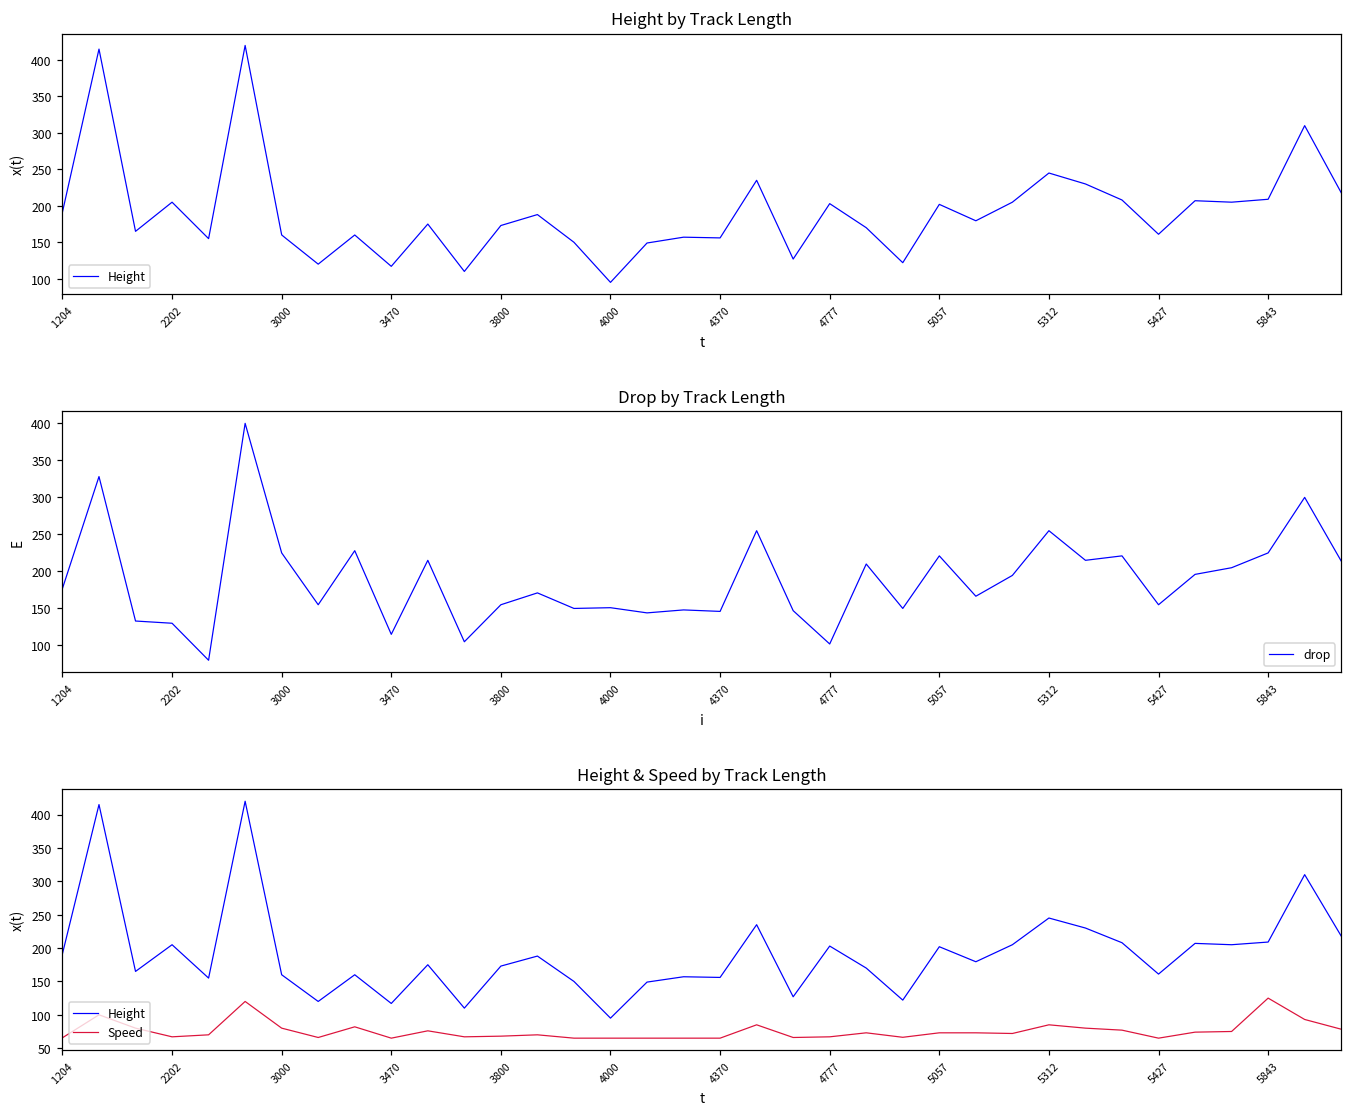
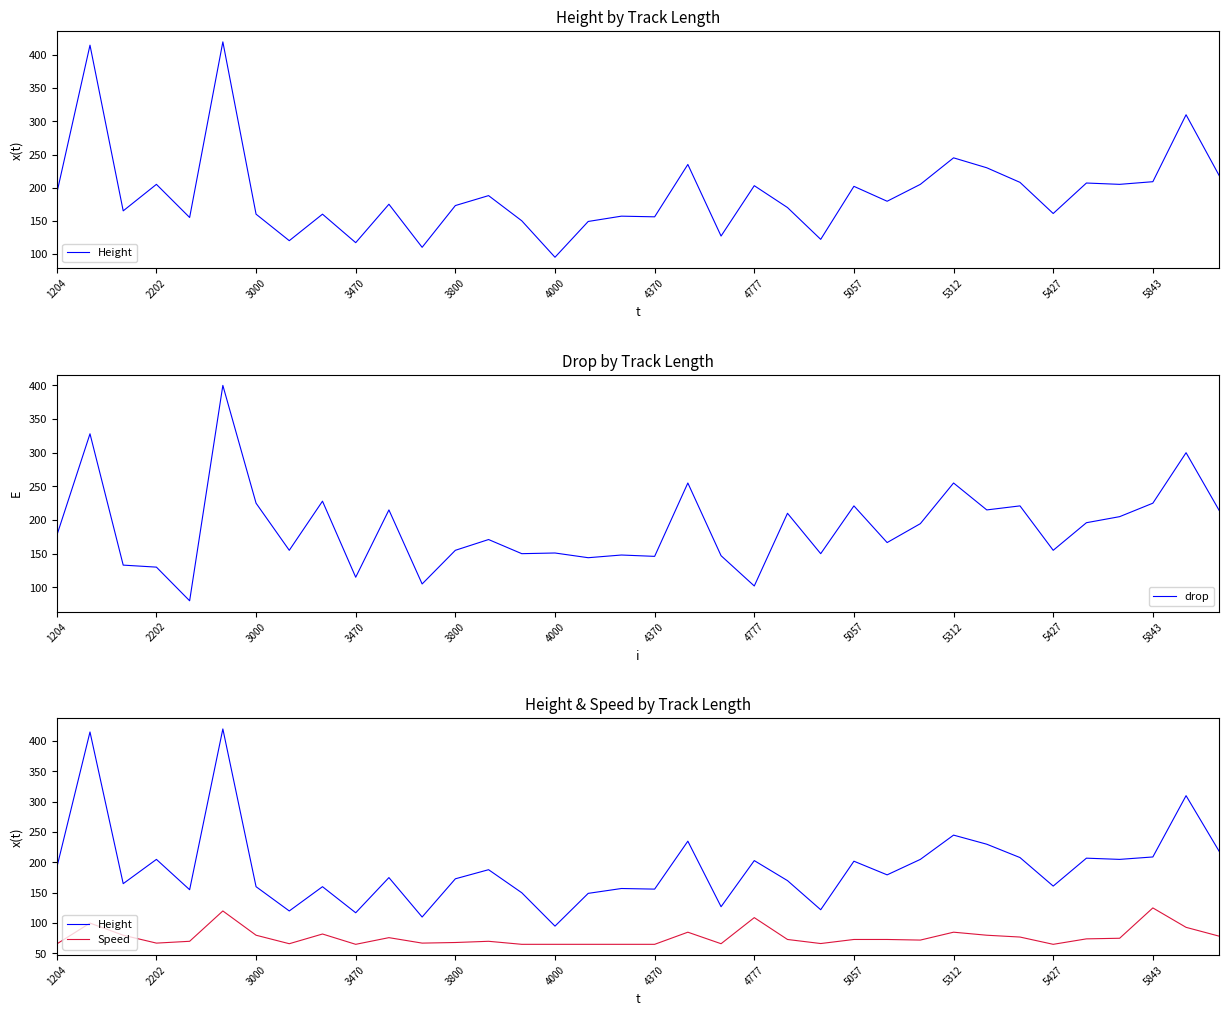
  {
    "Height by Track Length": {
      "1204": 190,
      "2202": 210,
      "3000": 160,
      "3470": 120,
      "3800": 170,
      "4000": 100,
      "4370": 160,
      "4777": 200,
      "5057": 200,
      "5312": 250,
      "5427": 160,
      "5843": 210
    },
    "Drop by Track Length": {
      "1204": 180,
      "2202": 130,
      "3000": 230,
      "3470": 120,
      "3800": 160,
      "4000": 150,
      "4370": 150,
      "4777": 100,
      "5057": 220,
      "5312": 260,
      "5427": 160,
      "5843": 230
    },
    "Height & Speed by Track Length": {
      "Height": {
        "1204": 190,
        "2202": 210,
        "3000": 160,
        "3470": 120,
        "3800": 170,
        "4000": 100,
        "4370": 160,
        "4777": 200,
        "5057": 200,
        "5312": 250,
        "5427": 160,
        "5843": 210
      },
      "Speed": {
        "1204": 70,
        "2202": 70,
        "3000": 80,
        "3470": 70,
        "3800": 70,
        "4000": 70,
        "4370": 70,
-       "4777": 70,
+       "4777": 110,
        "5057": 70,
        "5312": 90,
        "5427": 70,
        "5843": 130
      }
    }
  }
